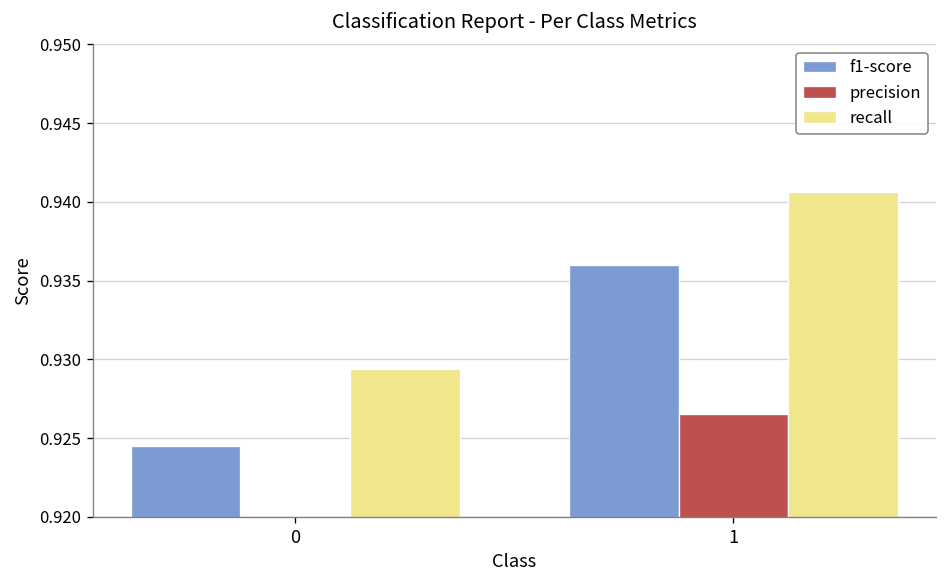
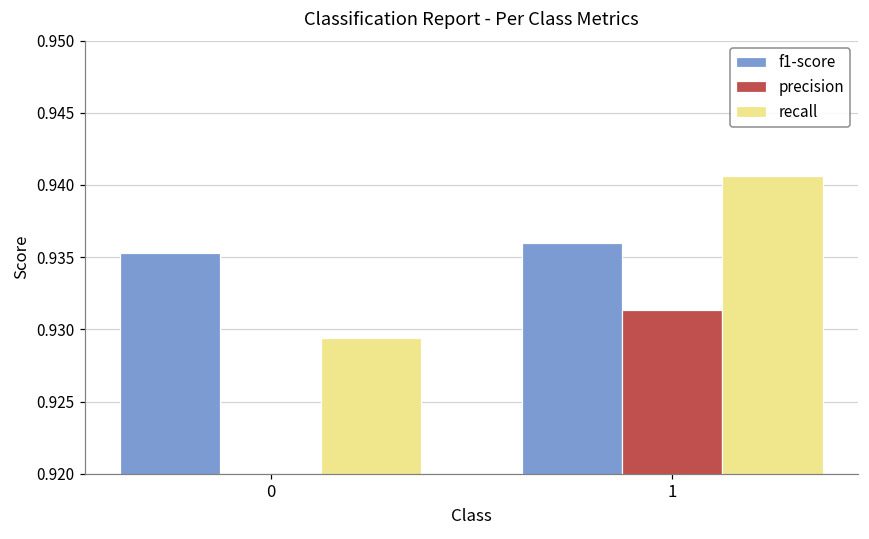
  {
    "f1-score": {
-     "0": 0.9245,
+     "0": 0.9353,
      "1": 0.9360
    },
    "precision": {
-     "1": 0.9265
+     "1": 0.9314
    },
    "recall": {
      "0": 0.9294,
      "1": 0.9406
    }
  }
